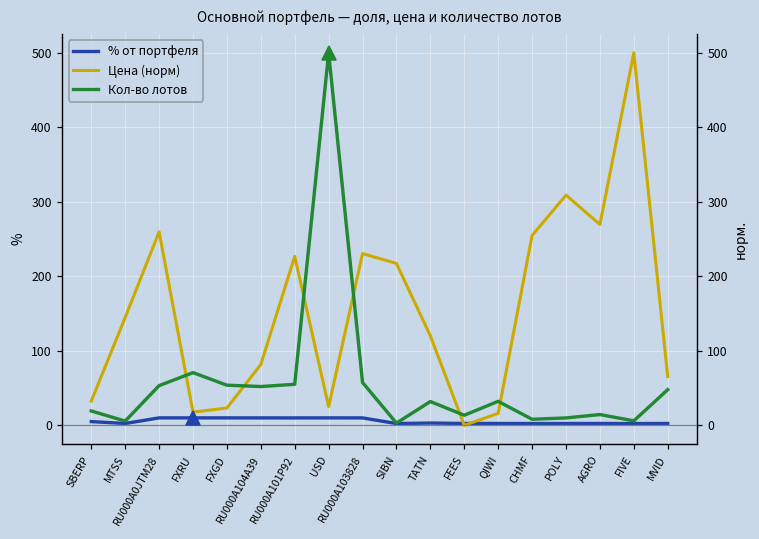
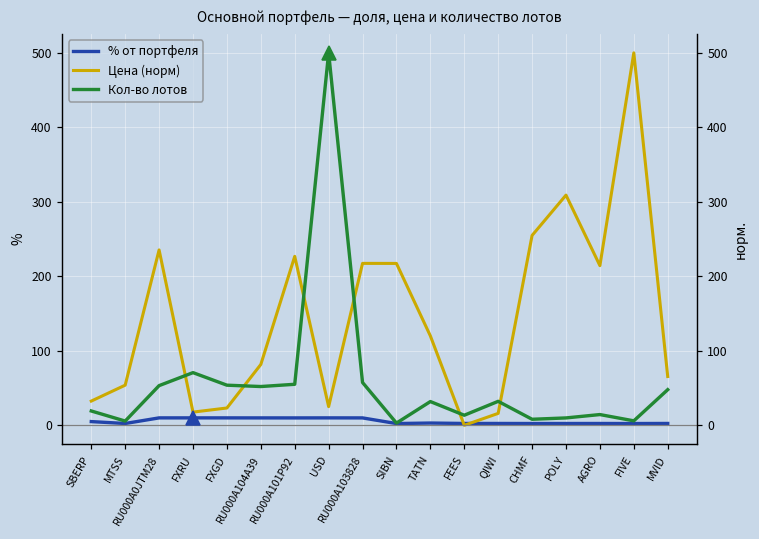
  {
    "Цена (норм)": {
      "SBERP": 30,
-     "MTSS": 140,
-     "RU000A0JTM28": 260,
+     "MTSS": 50,
+     "RU000A0JTM28": 240,
      "FXRU": 20,
      "FXGD": 20,
      "RU000A104A39": 80,
      "RU000A101P92": 230,
      "USD": 30,
-     "RU000A103828": 230,
+     "RU000A103828": 220,
      "SIBN": 220,
      "TATN": 120,
      "QIWI": 20,
      "CHMF": 250,
      "POLY": 310,
-     "AGRO": 270,
+     "AGRO": 210,
      "FIVE": 500,
      "MVID": 70
    }
  }
